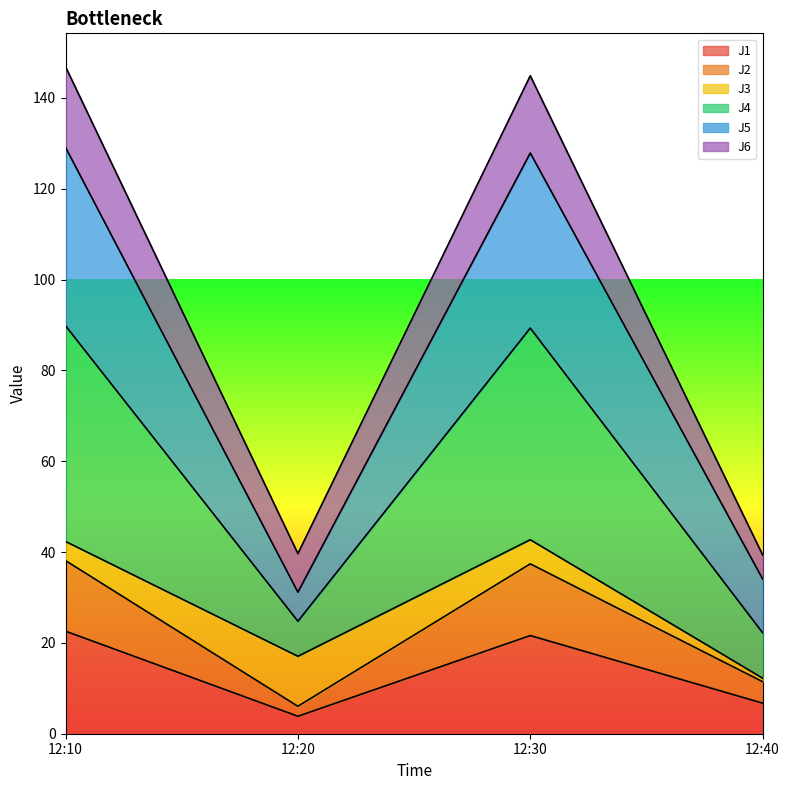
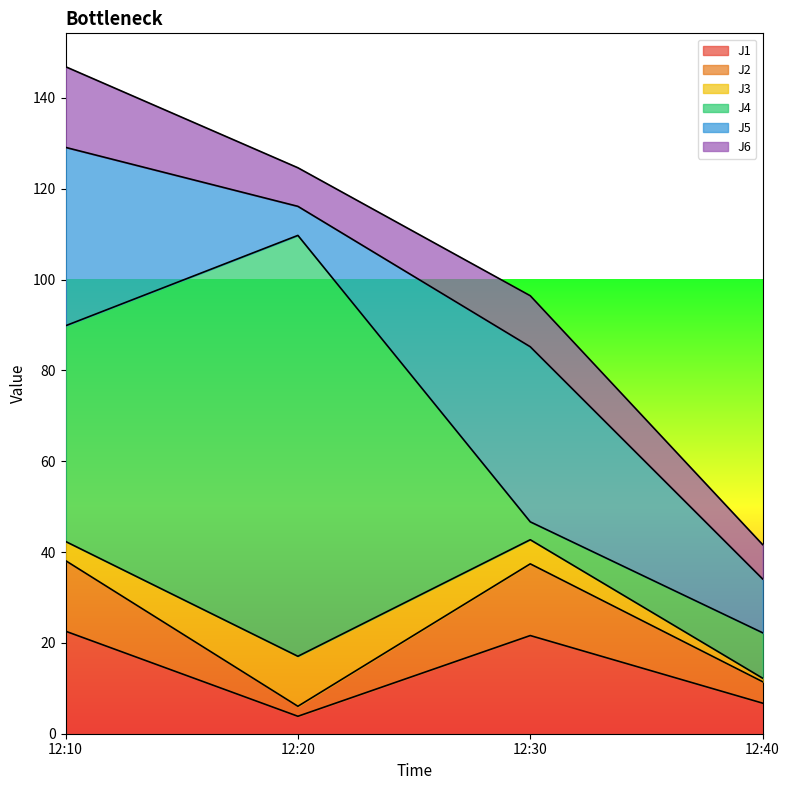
  {
    "J3": {
      "12:10": 4,
      "12:20": 11,
      "12:30": 5,
      "12:40": 1
    },
    "J4": {
      "12:10": 47,
-     "12:20": 8,
-     "12:30": 47,
+     "12:20": 93,
+     "12:30": 4,
      "12:40": 10
    },
    "J5": {
      "12:10": 39,
      "12:20": 6,
      "12:30": 39,
      "12:40": 12
    },
    "J6": {
      "12:10": 18,
      "12:20": 8,
-     "12:30": 17,
-     "12:40": 5
+     "12:30": 11,
+     "12:40": 8
    }
  }
